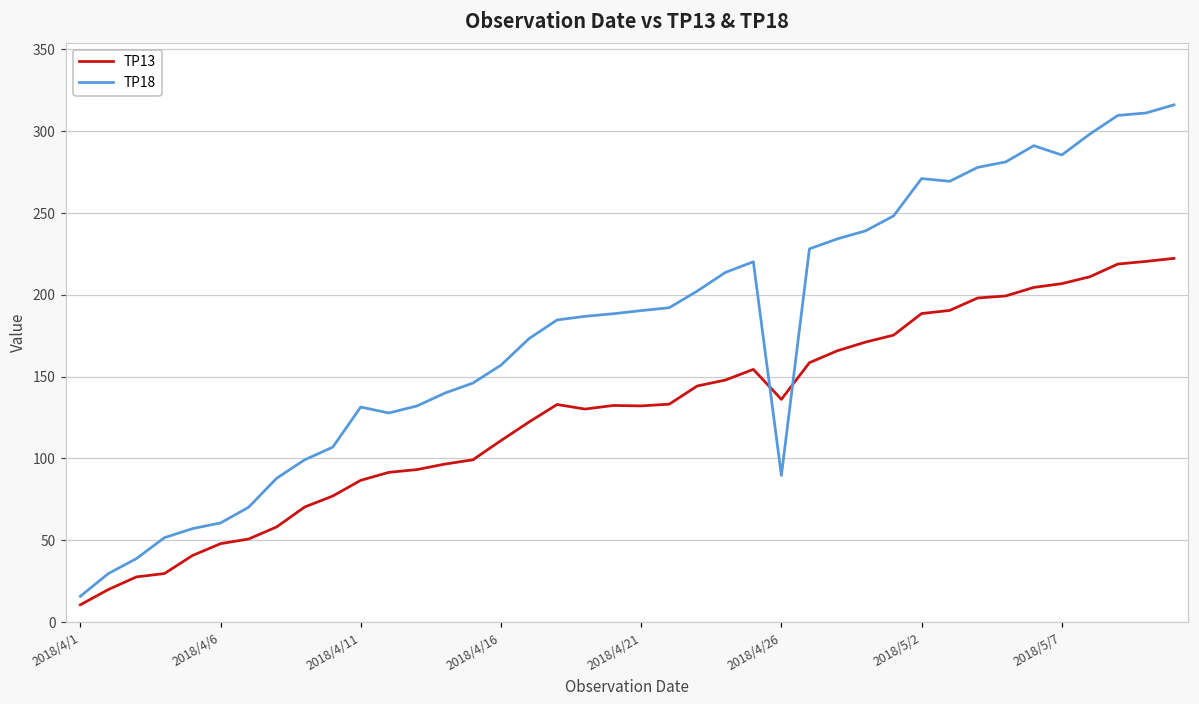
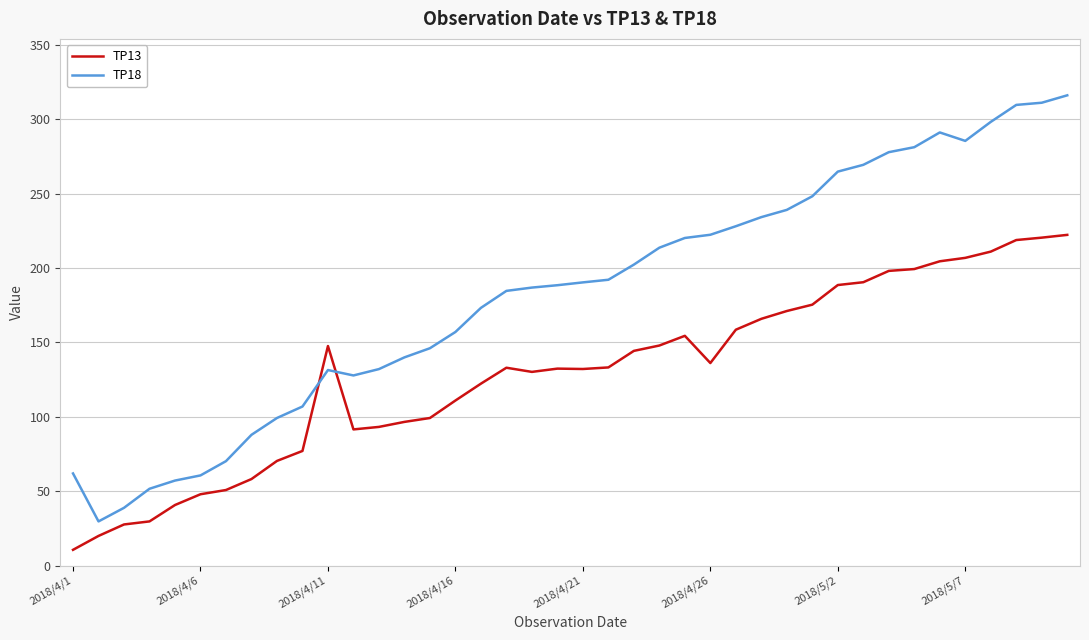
  {
    "TP13": {
      "2018/4/1": 11,
      "2018/4/6": 48,
-     "2018/4/11": 87,
+     "2018/4/11": 148,
      "2018/4/16": 111,
      "2018/4/21": 132,
      "2018/4/26": 136,
      "2018/5/2": 189,
      "2018/5/7": 207
    },
    "TP18": {
-     "2018/4/1": 16,
+     "2018/4/1": 62,
      "2018/4/6": 61,
      "2018/4/11": 131,
      "2018/4/16": 157,
      "2018/4/21": 190,
-     "2018/4/26": 90,
-     "2018/5/2": 271,
+     "2018/4/26": 222,
+     "2018/5/2": 265,
      "2018/5/7": 285
    }
  }
